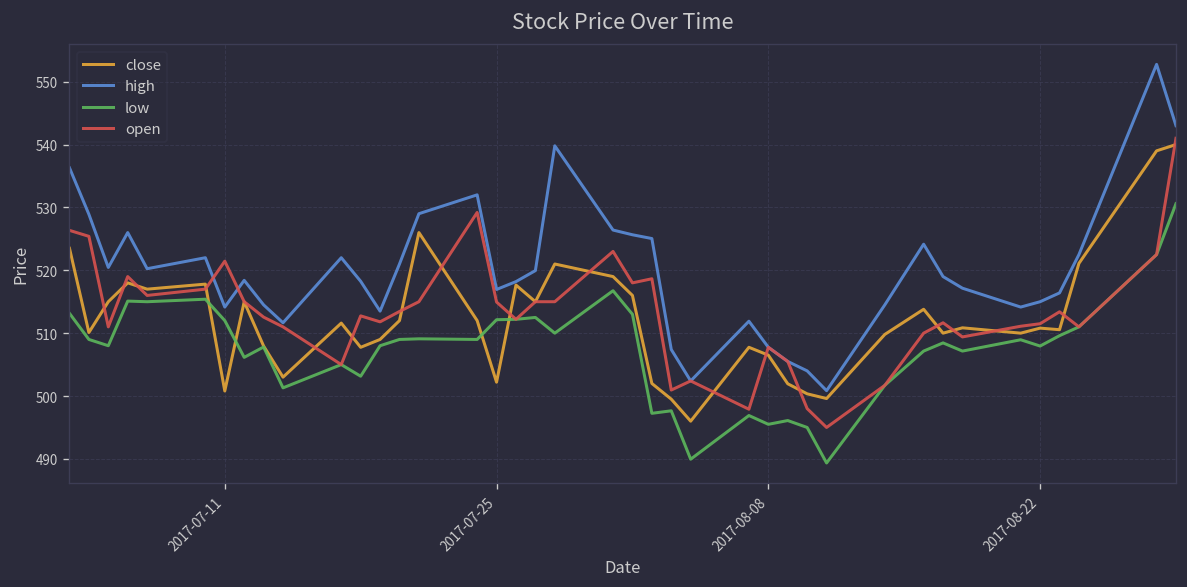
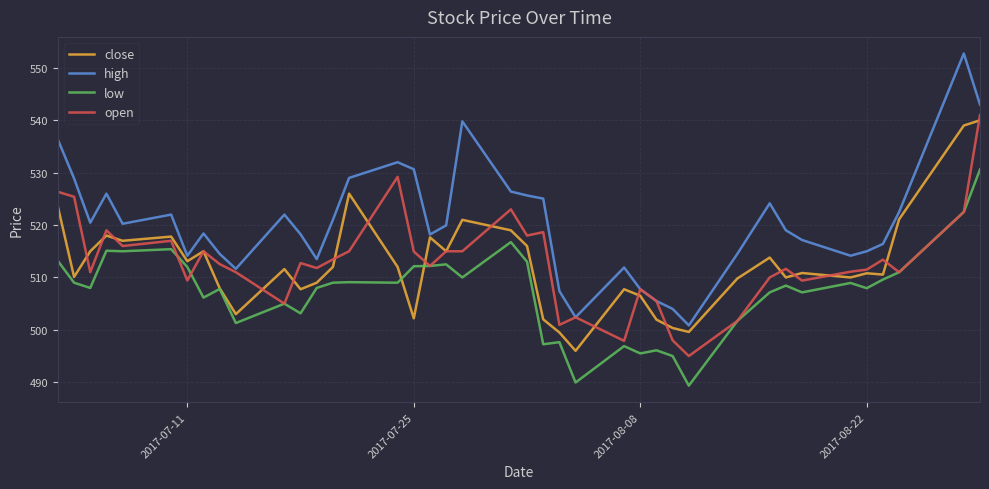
  {
    "close": {
-     "2017-07-11": 501,
+     "2017-07-11": 513,
      "2017-07-25": 502,
      "2017-08-08": 507,
      "2017-08-22": 511
    },
    "high": {
      "2017-07-11": 514,
-     "2017-07-25": 517,
+     "2017-07-25": 531,
      "2017-08-22": 515
    },
    "low": {
      "2017-07-11": 512,
      "2017-07-25": 512,
      "2017-08-08": 496,
      "2017-08-22": 508
    },
    "open": {
-     "2017-07-11": 521,
+     "2017-07-11": 509,
      "2017-07-25": 515,
      "2017-08-22": 512
    }
  }
